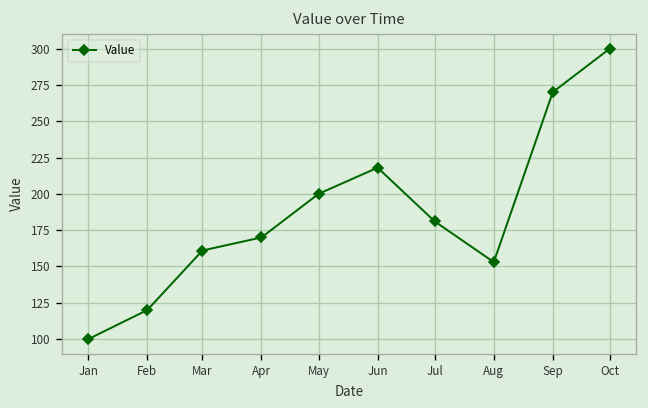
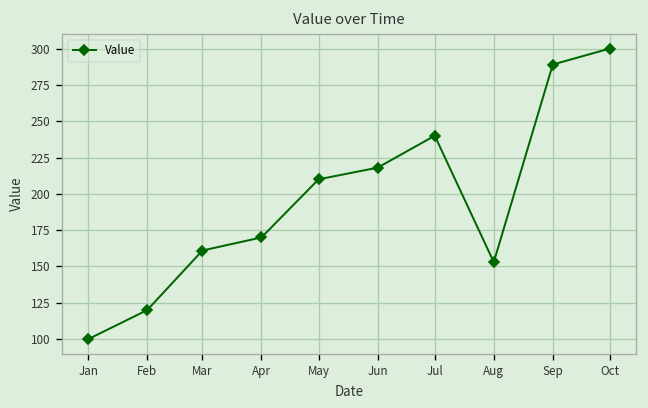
  {
    "Jan": 100,
    "Feb": 120,
    "Mar": 161,
    "Apr": 170,
-   "May": 200,
+   "May": 210,
    "Jun": 218,
-   "Jul": 181,
+   "Jul": 240,
    "Aug": 153,
-   "Sep": 270,
+   "Sep": 289,
    "Oct": 300
  }
